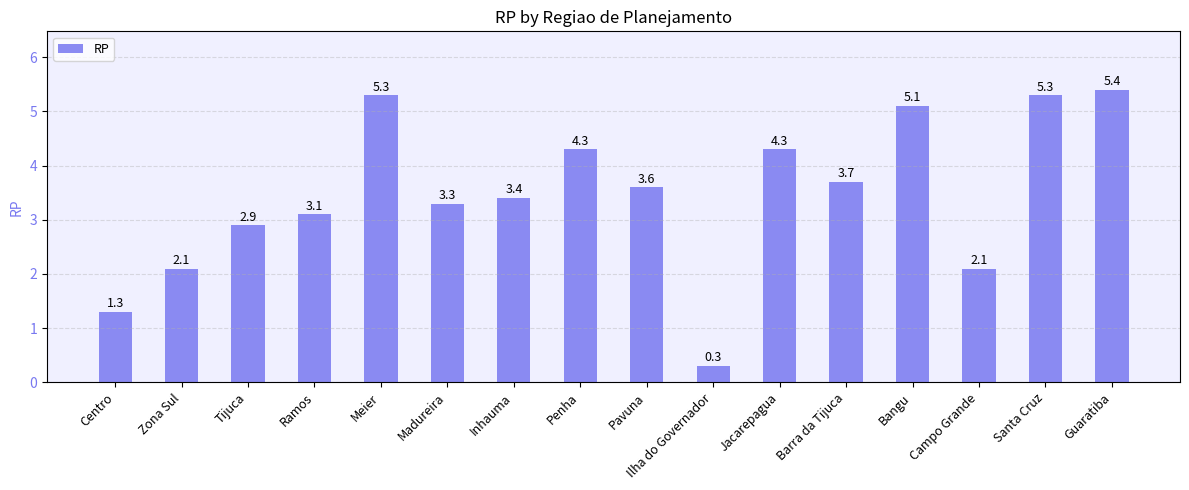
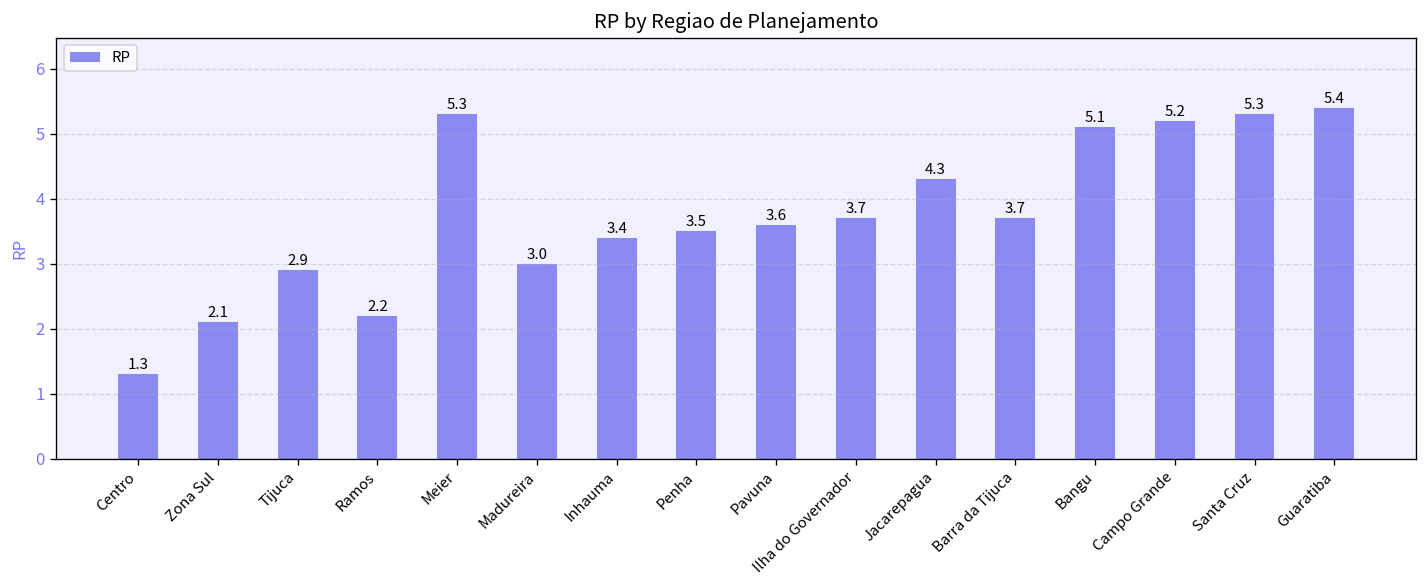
  {
    "Centro": 1.3,
    "Zona Sul": 2.1,
    "Tijuca": 2.9,
-   "Ramos": 3.1,
+   "Ramos": 2.2,
    "Meier": 5.3,
-   "Madureira": 3.3,
+   "Madureira": 3.0,
    "Inhauma": 3.4,
-   "Penha": 4.3,
+   "Penha": 3.5,
    "Pavuna": 3.6,
-   "Ilha do Governador": 0.3,
+   "Ilha do Governador": 3.7,
    "Jacarepagua": 4.3,
    "Barra da Tijuca": 3.7,
    "Bangu": 5.1,
-   "Campo Grande": 2.1,
+   "Campo Grande": 5.2,
    "Santa Cruz": 5.3,
    "Guaratiba": 5.4
  }
